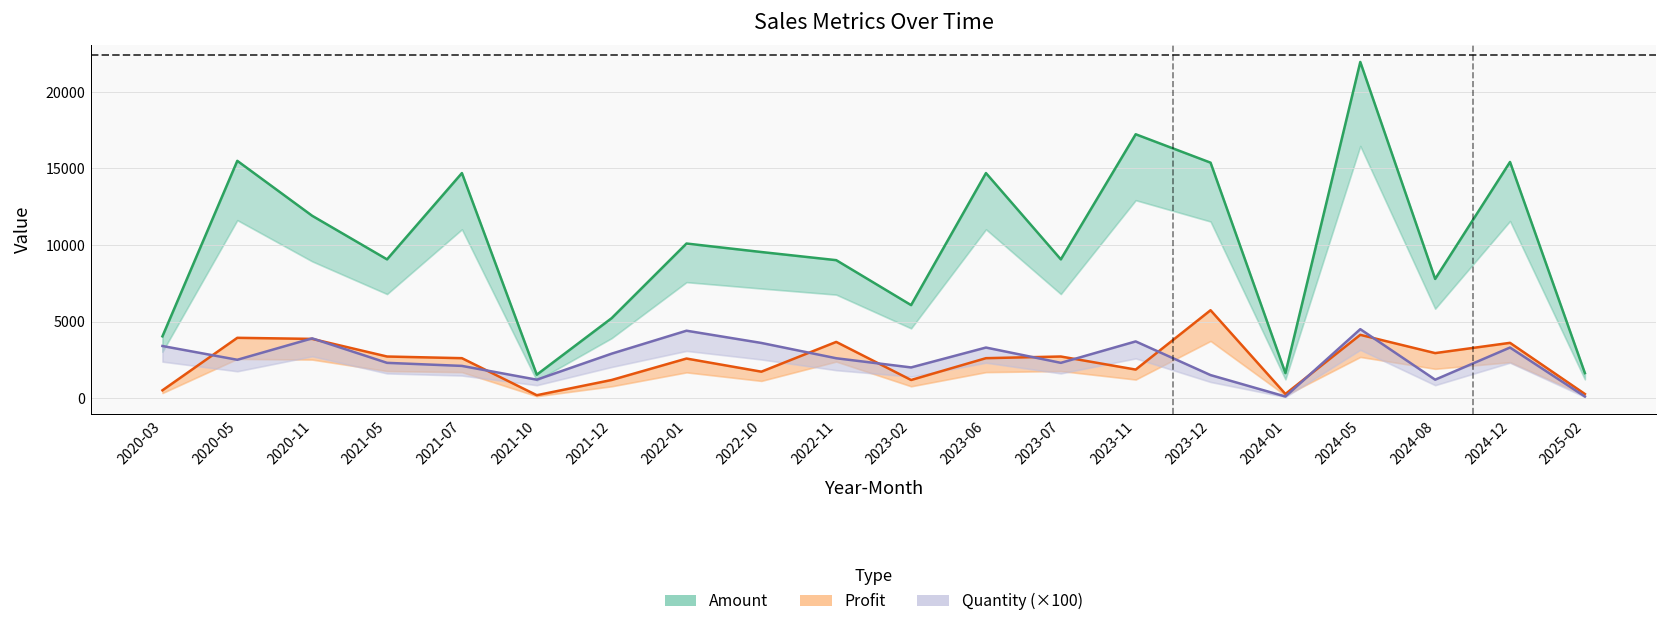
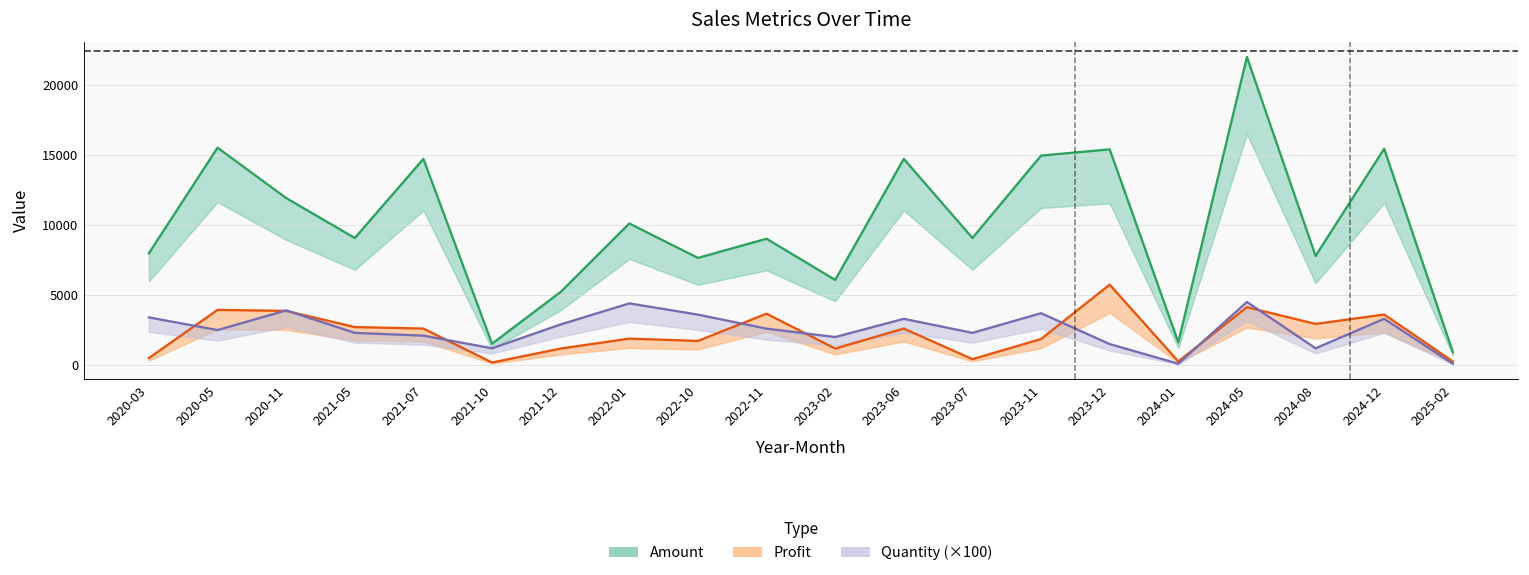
  {
    "Amount": {
-     "2020-03": 4000,
+     "2020-03": 8000,
      "2020-05": 15500,
      "2020-11": 11900,
      "2021-05": 9100,
      "2021-07": 14700,
      "2021-10": 1500,
      "2021-12": 5200,
      "2022-01": 10100,
-     "2022-10": 9500,
+     "2022-10": 7600,
      "2022-11": 9000,
      "2023-02": 6100,
      "2023-06": 14700,
      "2023-07": 9100,
-     "2023-11": 17200,
+     "2023-11": 14900,
      "2023-12": 15400,
      "2024-01": 1600,
      "2024-05": 22000,
      "2024-08": 7800,
      "2024-12": 15400,
-     "2025-02": 1600
+     "2025-02": 900
    },
    "Profit": {
      "2020-03": 500,
      "2020-05": 3900,
      "2021-05": 2700,
      "2021-07": 2600,
      "2021-10": 200,
      "2021-12": 1200,
-     "2022-01": 2600,
+     "2022-01": 1900,
      "2022-10": 1700,
      "2022-11": 3700,
      "2023-02": 1200,
      "2023-06": 2600,
-     "2023-07": 2700,
+     "2023-07": 400,
      "2023-11": 1900,
      "2023-12": 5700,
      "2024-05": 4100,
      "2024-08": 2900,
      "2024-12": 3600
    },
    "Quantity (×100)": {
      "2020-03": 3400,
      "2020-05": 2500,
      "2021-05": 2300,
      "2021-07": 2100,
      "2021-10": 1200,
      "2021-12": 2900,
      "2022-01": 4400,
      "2022-10": 3600,
      "2022-11": 2600,
      "2023-02": 2000,
      "2023-06": 3300,
      "2023-07": 2300,
      "2023-11": 3700,
      "2023-12": 1500,
      "2024-05": 4500,
      "2024-08": 1200,
      "2024-12": 3300
    }
  }
